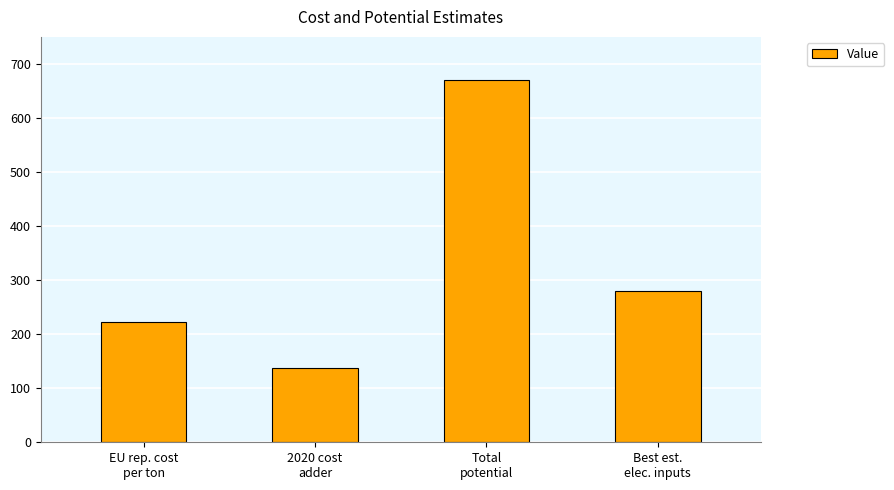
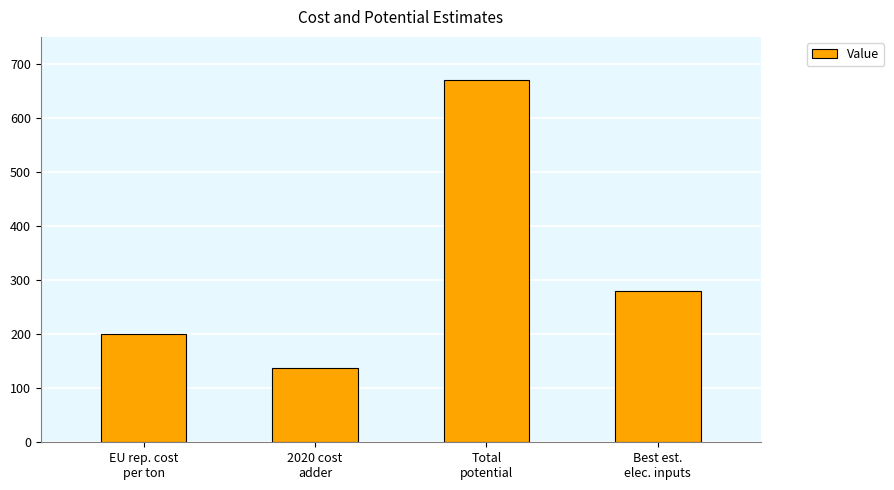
  {
-   "EU rep. cost per ton": 220,
+   "EU rep. cost per ton": 200,
    "2020 cost adder": 140,
    "Total potential": 670,
    "Best est. elec. inputs": 280
  }
